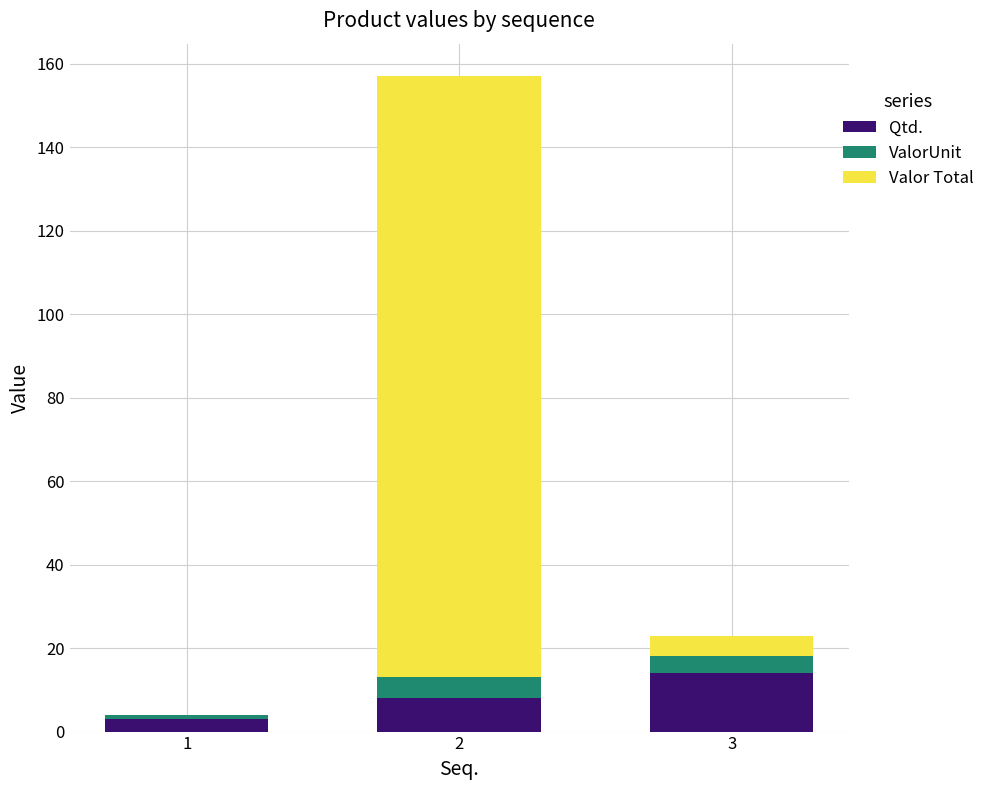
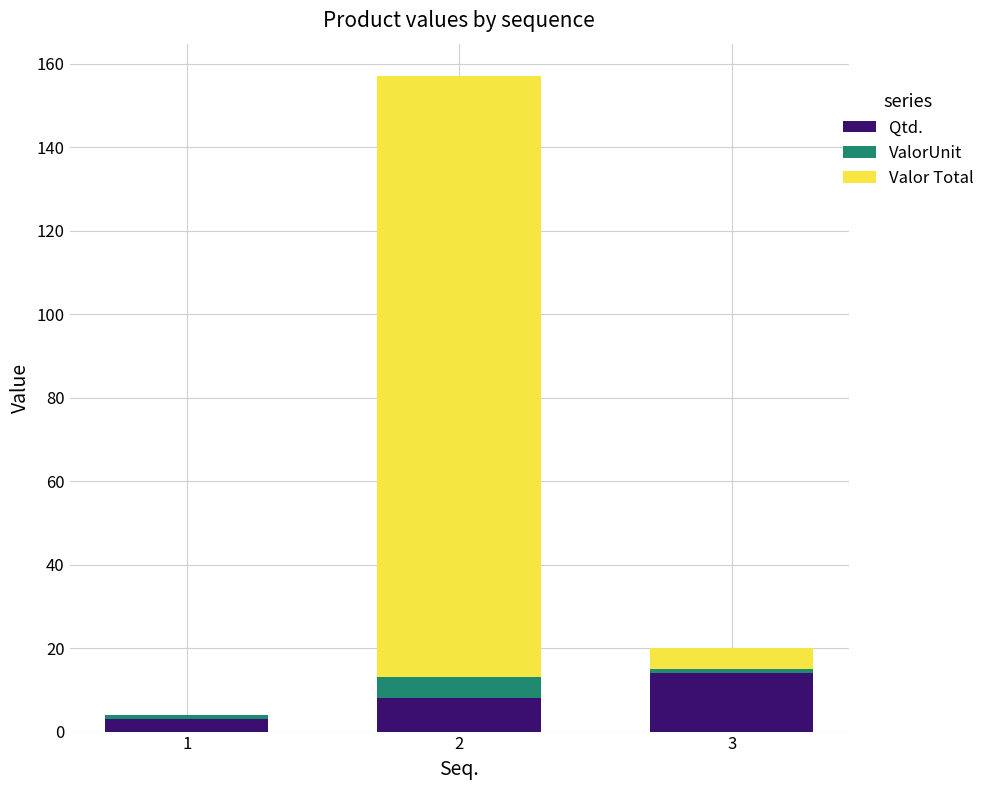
  {
    "Qtd.": {
      "1": 3,
      "2": 8,
      "3": 14
    },
    "ValorUnit": {
      "1": 1,
      "2": 5,
-     "3": 4
+     "3": 1
    },
    "Valor Total": {
      "1": 0,
      "2": 144,
      "3": 5
    }
  }
